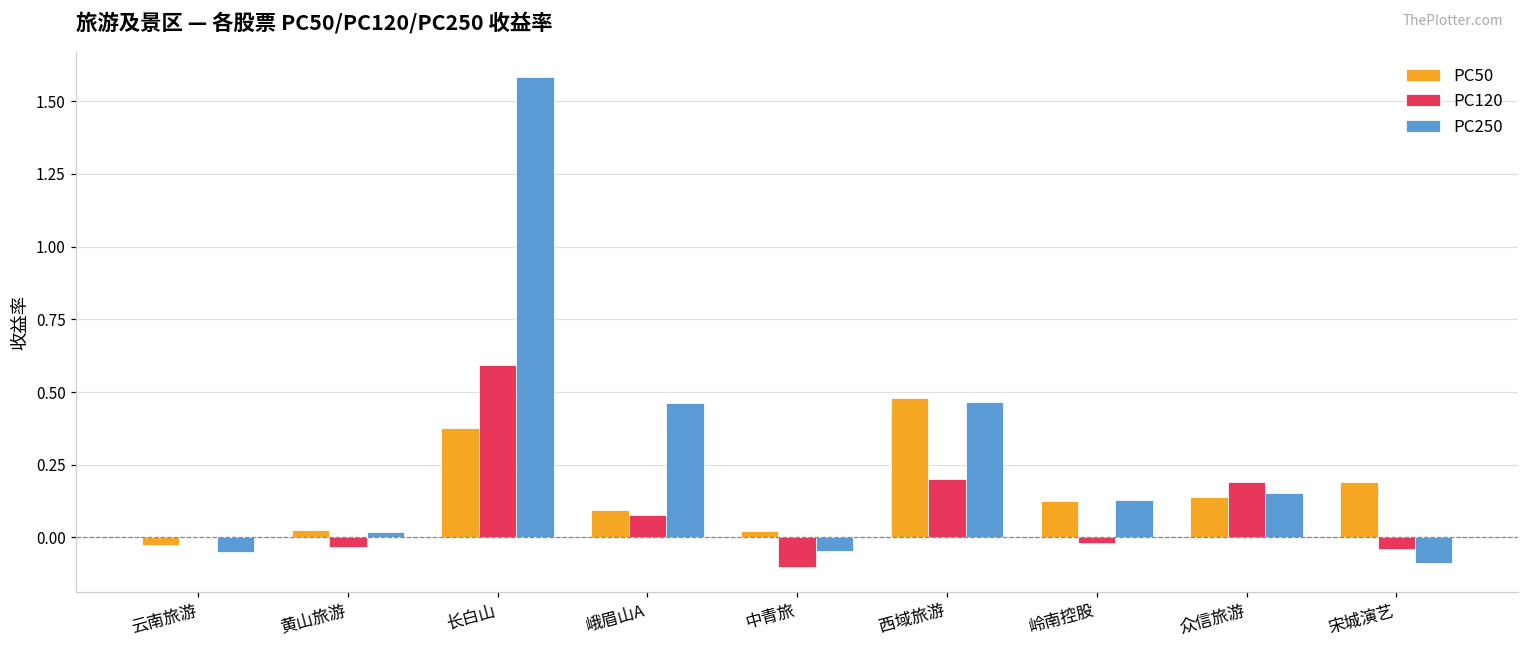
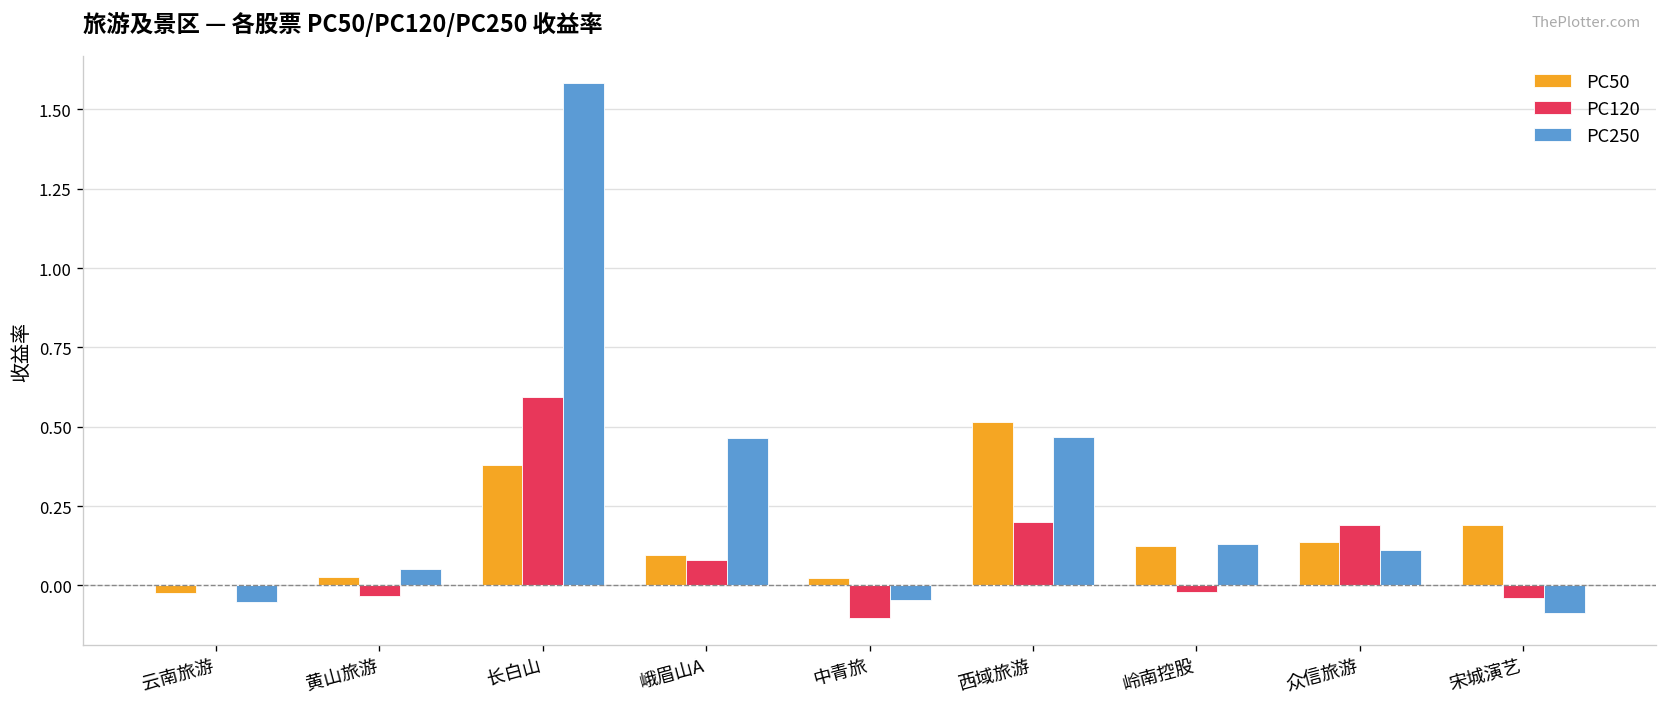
  {
    "PC50": {
      "云南旅游": -0.02,
      "黄山旅游": 0.02,
      "长白山": 0.38,
      "峨眉山A": 0.10,
      "中青旅": 0.02,
-     "西域旅游": 0.48,
+     "西域旅游": 0.52,
      "岭南控股": 0.12,
      "众信旅游": 0.14,
      "宋城演艺": 0.19
    },
    "PC120": {
      "黄山旅游": -0.03,
      "长白山": 0.59,
      "峨眉山A": 0.08,
      "中青旅": -0.10,
      "西域旅游": 0.20,
      "岭南控股": -0.02,
      "众信旅游": 0.19,
      "宋城演艺": -0.04
    },
    "PC250": {
      "云南旅游": -0.05,
-     "黄山旅游": 0.02,
+     "黄山旅游": 0.05,
      "长白山": 1.58,
      "峨眉山A": 0.46,
      "中青旅": -0.05,
      "西域旅游": 0.47,
      "岭南控股": 0.13,
-     "众信旅游": 0.15,
+     "众信旅游": 0.11,
      "宋城演艺": -0.09
    }
  }
